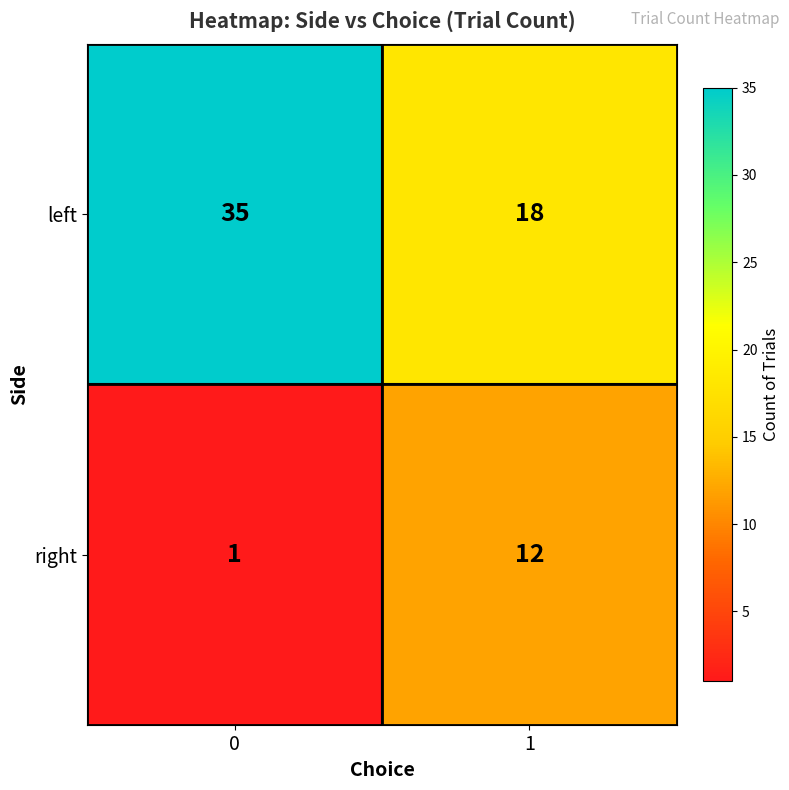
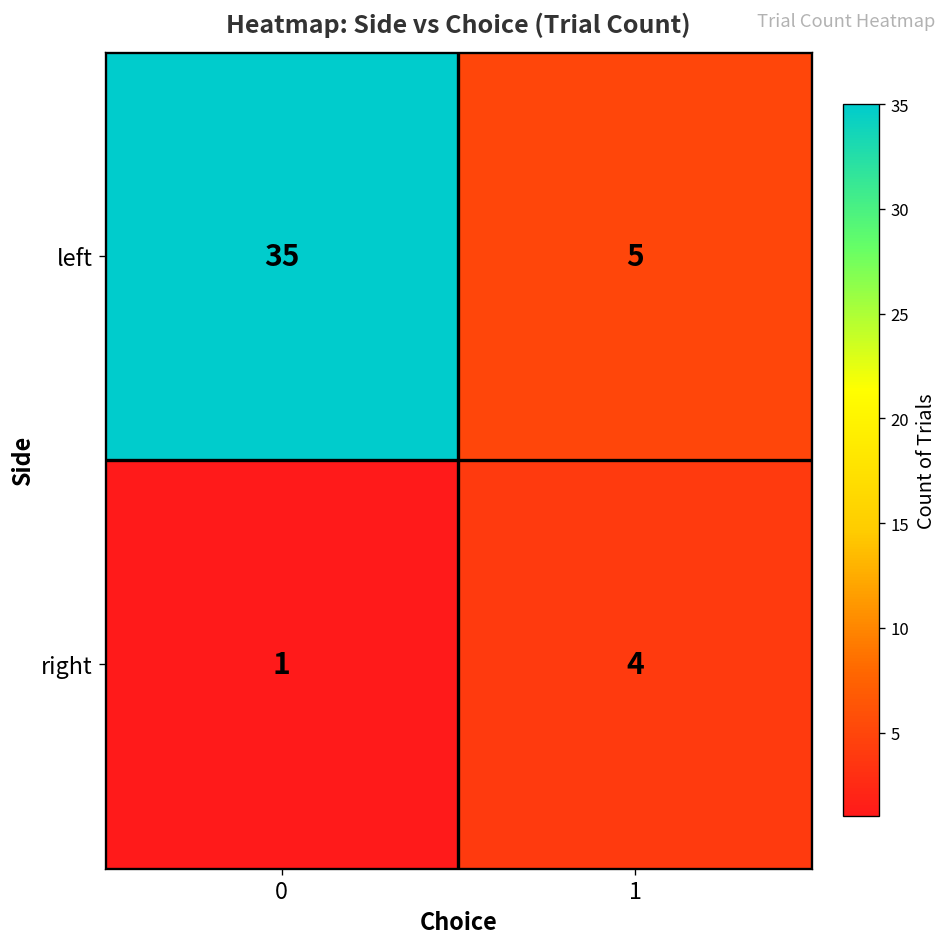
  {
    "left": {
      "0": 35,
-     "1": 18
+     "1": 5
    },
    "right": {
      "0": 1,
-     "1": 12
+     "1": 4
    }
  }
